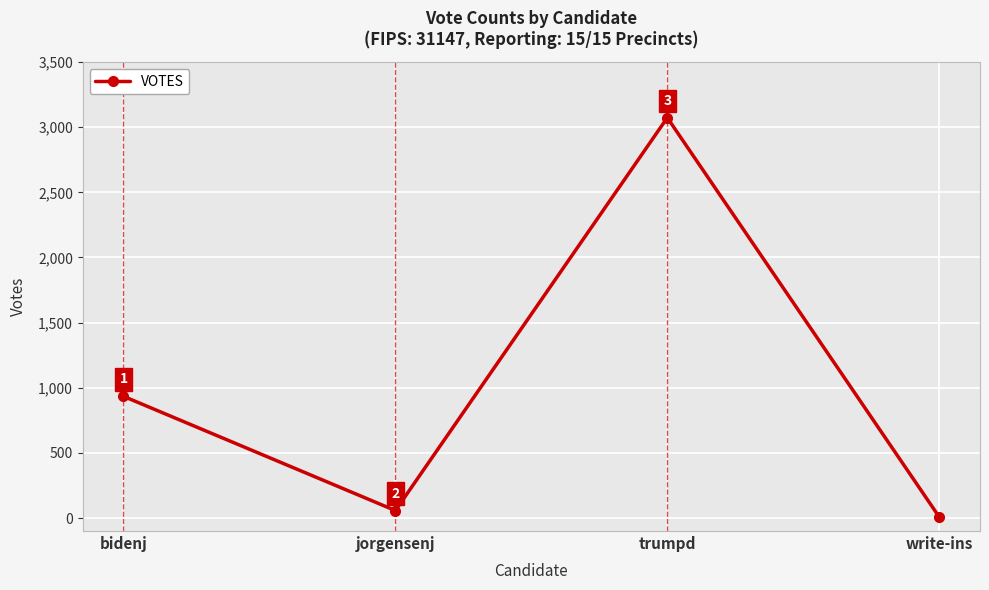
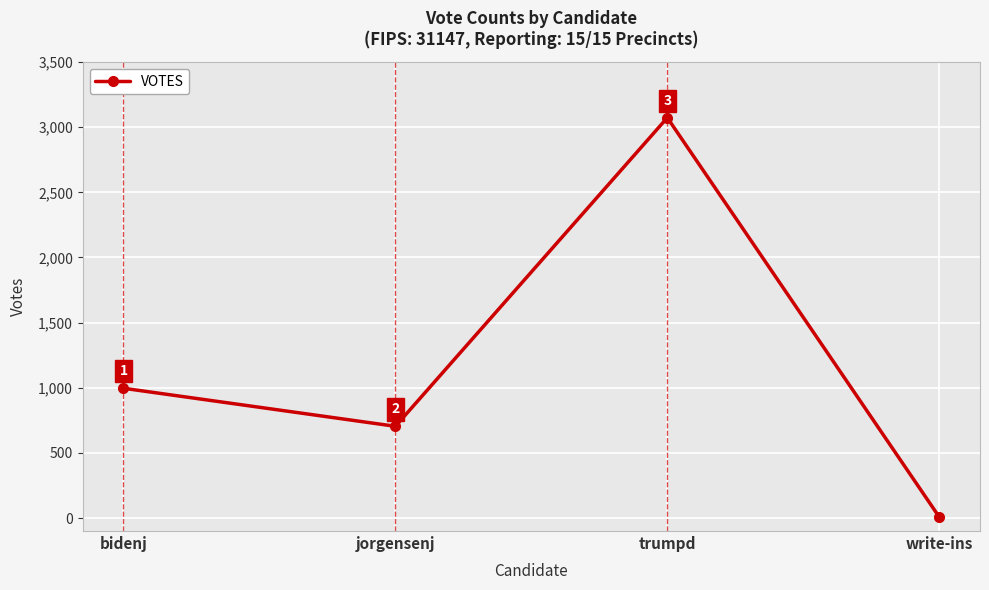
  {
-   "bidenj": "930",
-   "jorgensenj": "60",
+   "bidenj": "1,000",
+   "jorgensenj": "700",
    "write-ins": "10"
  }
